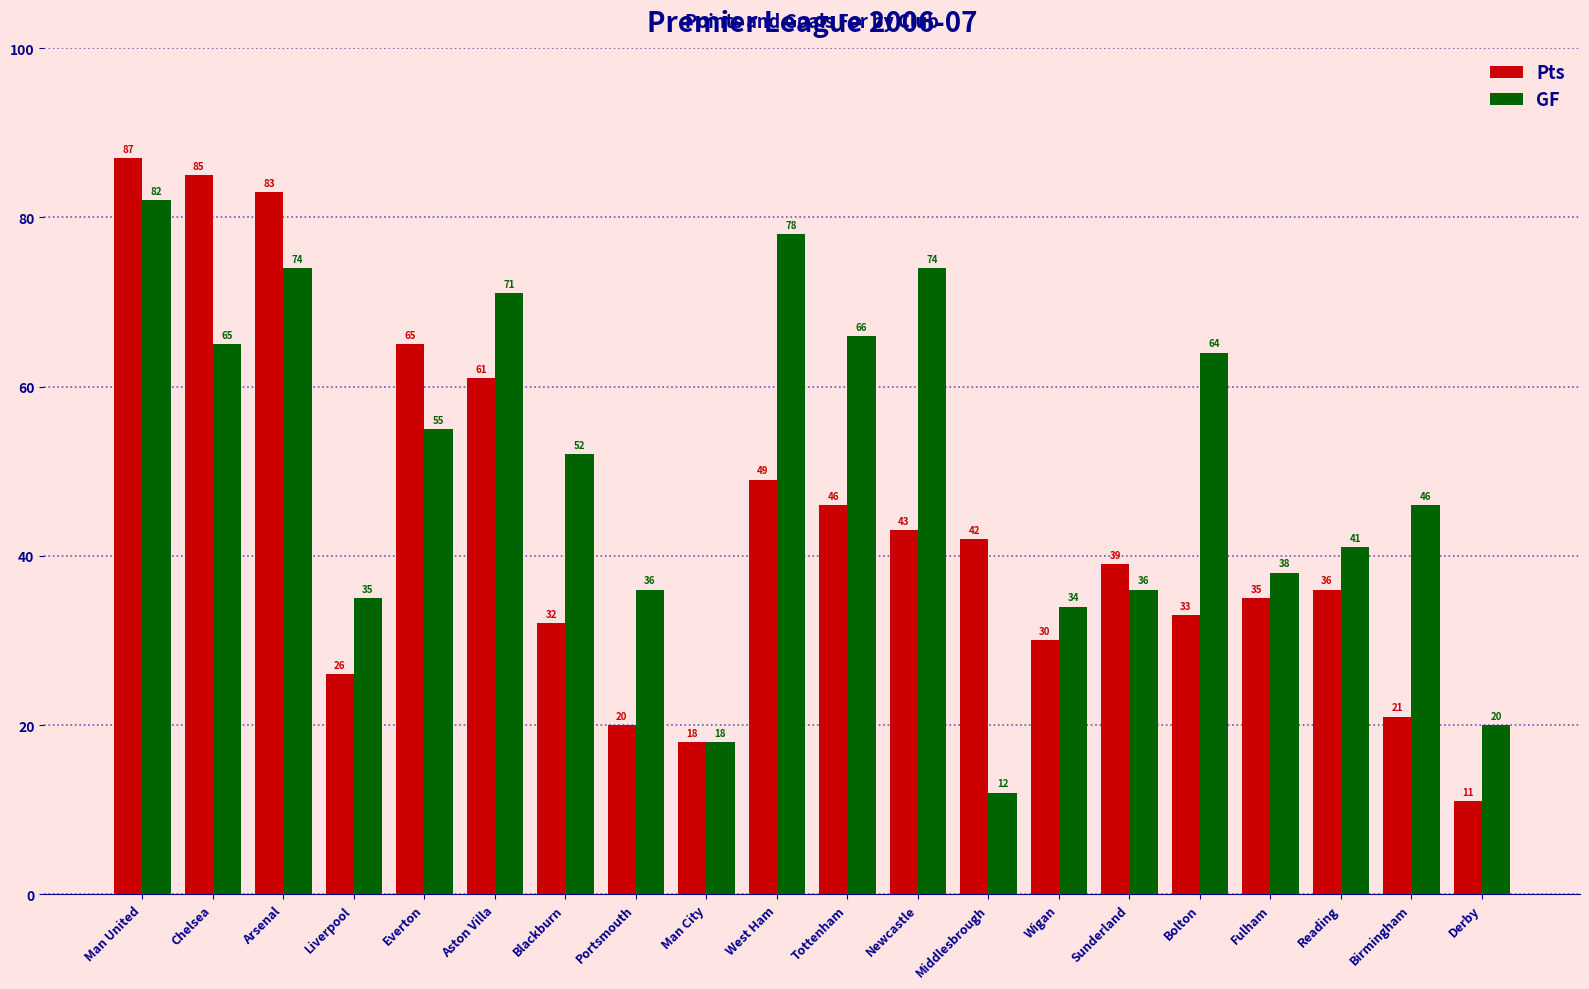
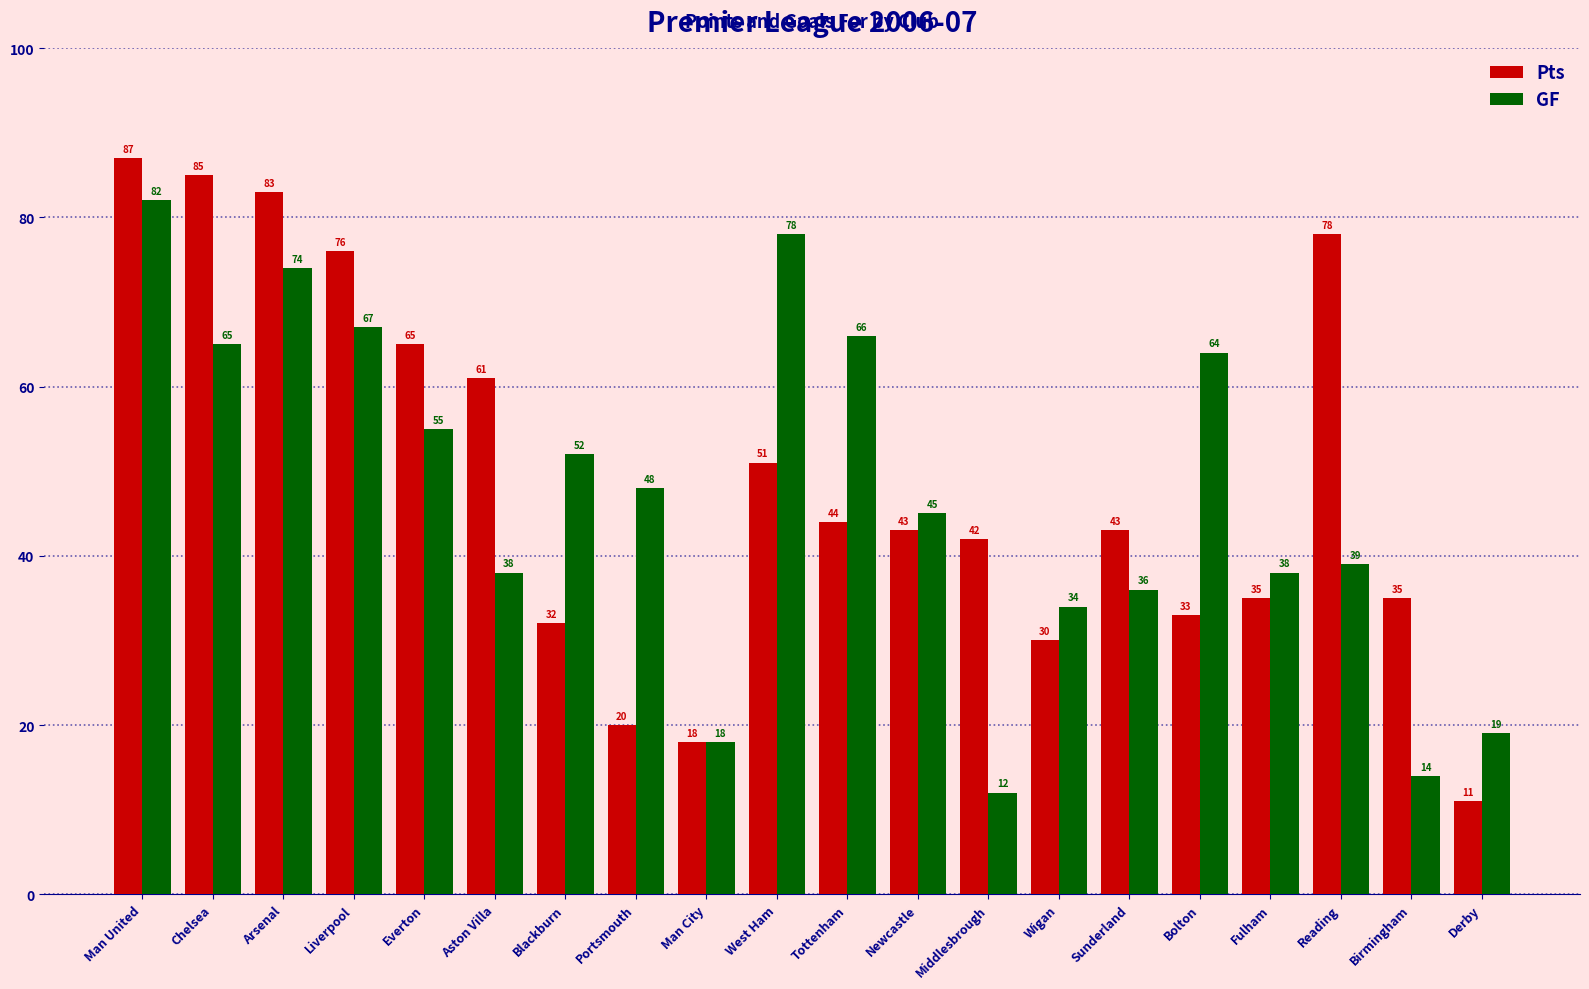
  {
    "Pts": {
      "Man United": 87,
      "Chelsea": 85,
      "Arsenal": 83,
-     "Liverpool": 26,
+     "Liverpool": 76,
      "Everton": 65,
      "Aston Villa": 61,
      "Blackburn": 32,
      "Portsmouth": 20,
      "Man City": 18,
-     "West Ham": 49,
-     "Tottenham": 46,
+     "West Ham": 51,
+     "Tottenham": 44,
      "Newcastle": 43,
      "Middlesbrough": 42,
      "Wigan": 30,
-     "Sunderland": 39,
+     "Sunderland": 43,
      "Bolton": 33,
      "Fulham": 35,
-     "Reading": 36,
-     "Birmingham": 21,
+     "Reading": 78,
+     "Birmingham": 35,
      "Derby": 11
    },
    "GF": {
      "Man United": 82,
      "Chelsea": 65,
      "Arsenal": 74,
-     "Liverpool": 35,
+     "Liverpool": 67,
      "Everton": 55,
-     "Aston Villa": 71,
+     "Aston Villa": 38,
      "Blackburn": 52,
-     "Portsmouth": 36,
+     "Portsmouth": 48,
      "Man City": 18,
      "West Ham": 78,
      "Tottenham": 66,
-     "Newcastle": 74,
+     "Newcastle": 45,
      "Middlesbrough": 12,
      "Wigan": 34,
      "Sunderland": 36,
      "Bolton": 64,
      "Fulham": 38,
-     "Reading": 41,
-     "Birmingham": 46,
-     "Derby": 20
+     "Reading": 39,
+     "Birmingham": 14,
+     "Derby": 19
    }
  }
